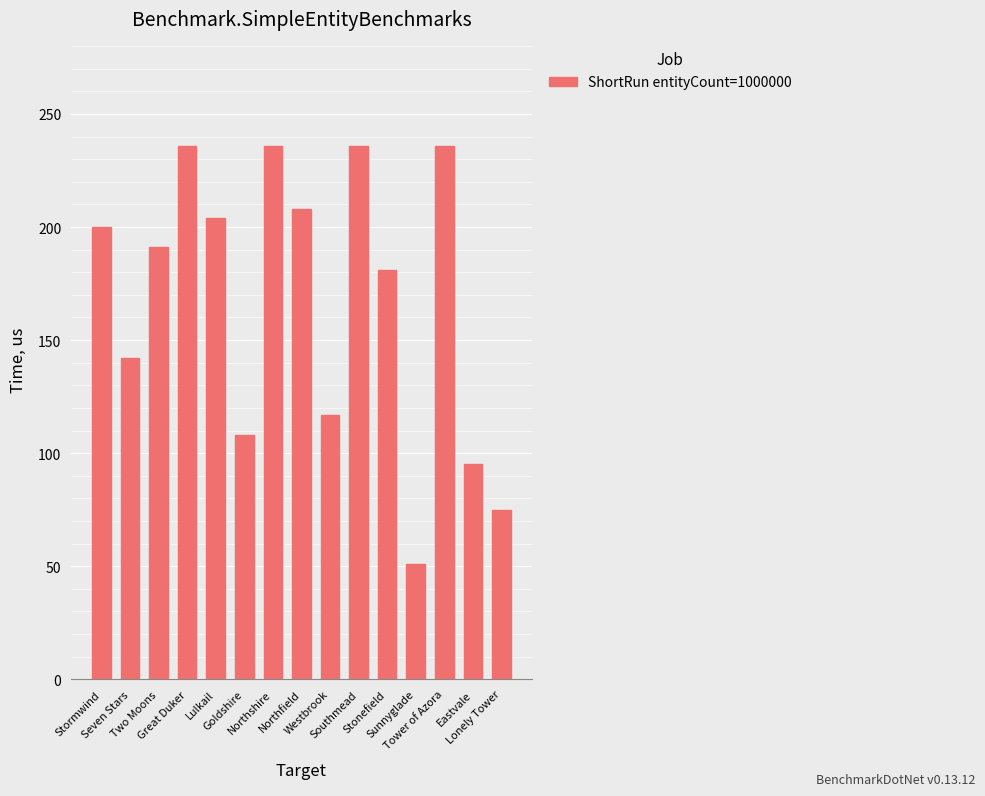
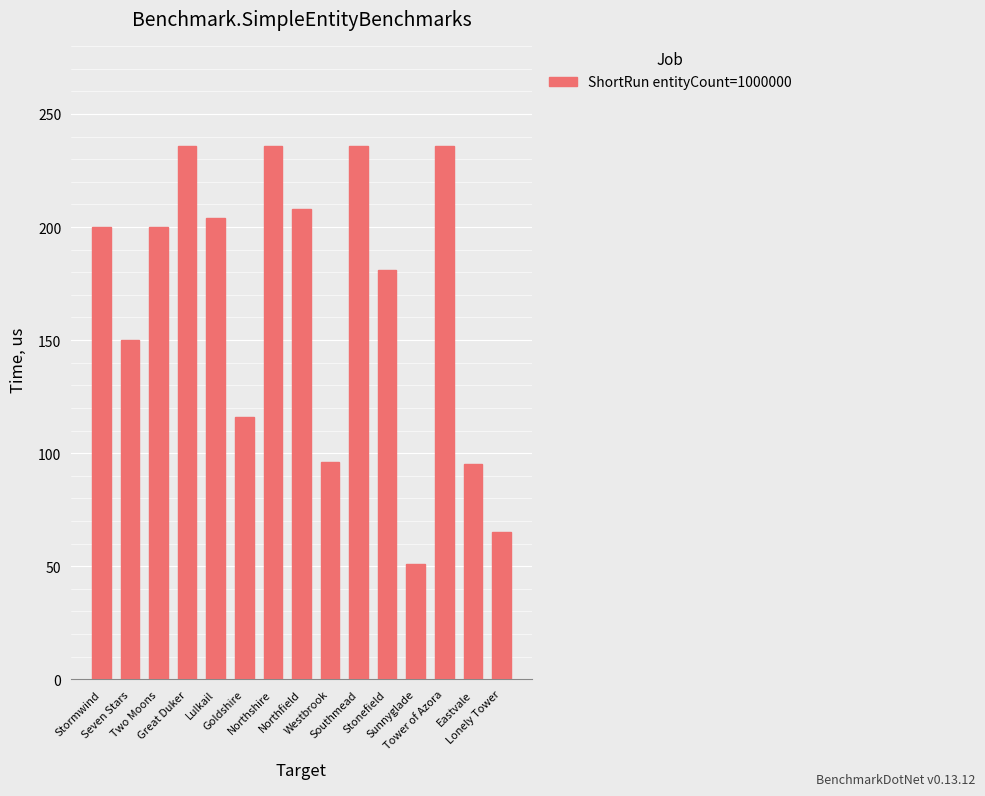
  {
    "Stormwind": 200,
-   "Seven Stars": 142,
-   "Two Moons": 191,
+   "Seven Stars": 150,
+   "Two Moons": 200,
    "Great Duker": 236,
    "Lulkail": 204,
-   "Goldshire": 108,
+   "Goldshire": 116,
    "Northshire": 236,
    "Northfield": 208,
-   "Westbrook": 117,
+   "Westbrook": 96,
    "Southmead": 236,
    "Stonefield": 181,
    "Sunnyglade": 51,
    "Tower of Azora": 236,
    "Eastvale": 95,
-   "Lonely Tower": 75
+   "Lonely Tower": 65
  }
